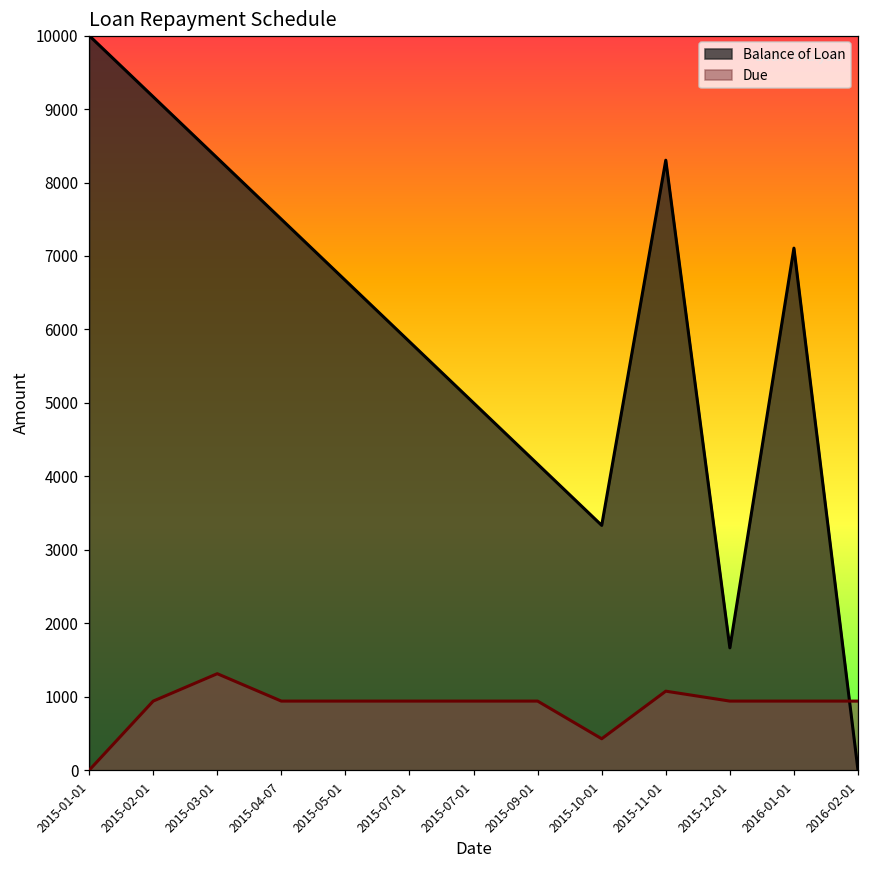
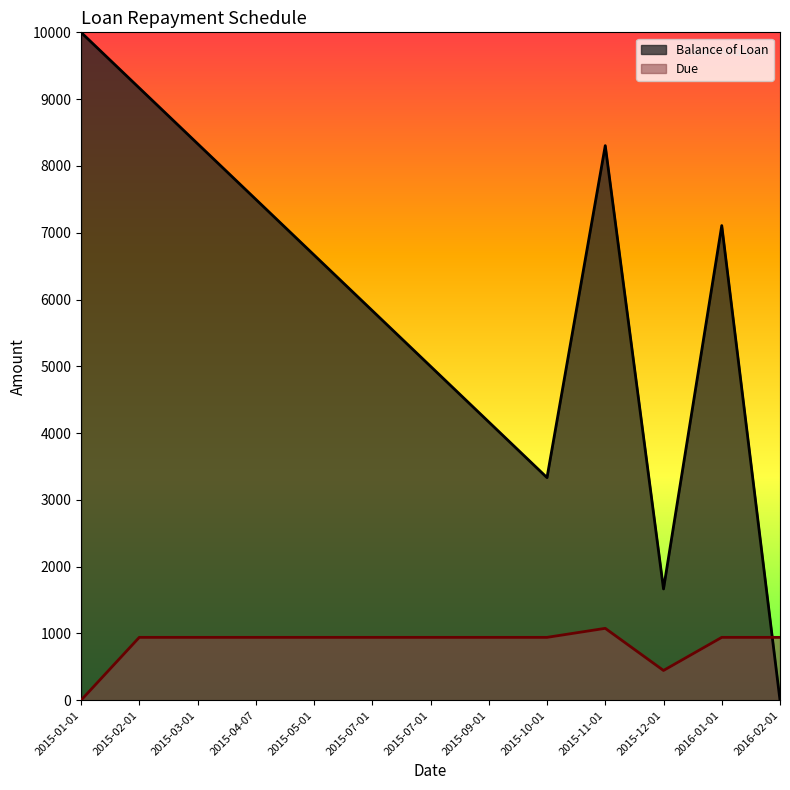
  {
    "Balance of Loan": {
      "2015-01-01": 10000,
      "2015-02-01": 9200,
      "2015-03-01": 8300,
      "2015-04-07": 7500,
      "2015-05-01": 6700,
      "2015-09-01": 4200,
      "2015-10-01": 3300,
      "2015-11-01": 8300,
      "2015-12-01": 1700,
      "2016-01-01": 7100
    },
    "Due": {
      "2015-02-01": 900,
-     "2015-03-01": 1300,
+     "2015-03-01": 900,
      "2015-04-07": 900,
      "2015-05-01": 900,
      "2015-09-01": 900,
-     "2015-10-01": 400,
+     "2015-10-01": 900,
      "2015-11-01": 1100,
-     "2015-12-01": 900,
+     "2015-12-01": 400,
      "2016-01-01": 900,
      "2016-02-01": 900
    }
  }
